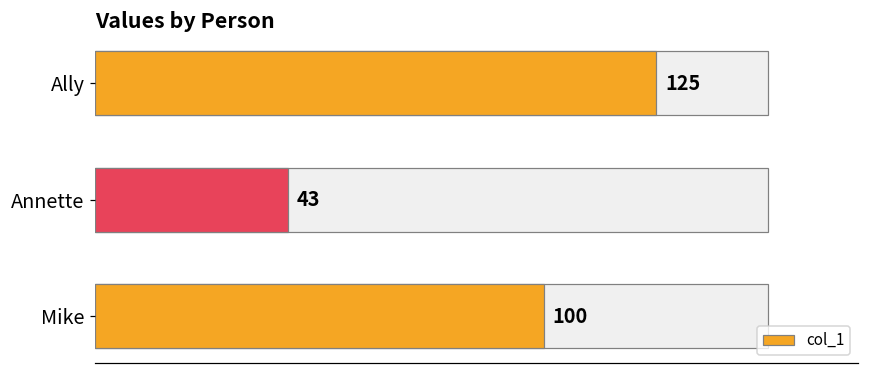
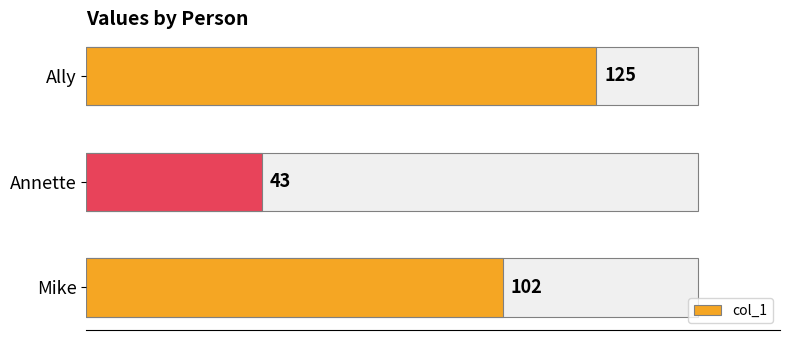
  {
    "Ally": 125,
    "Annette": 43,
-   "Mike": 100
+   "Mike": 102
  }
